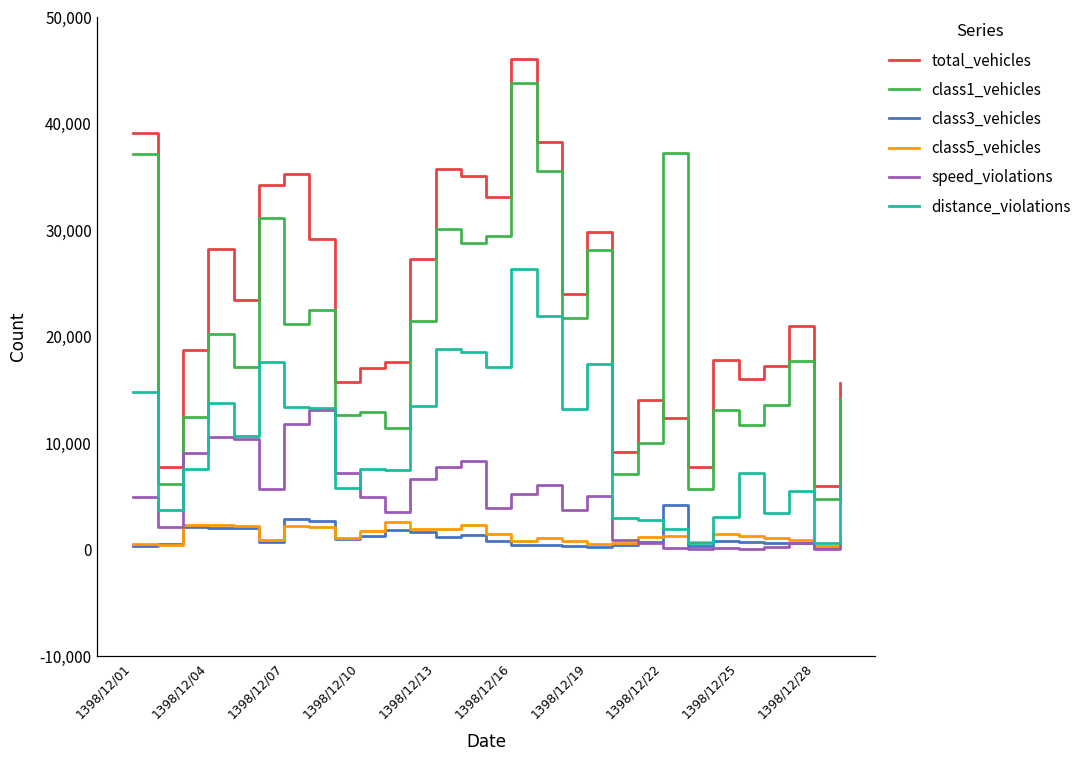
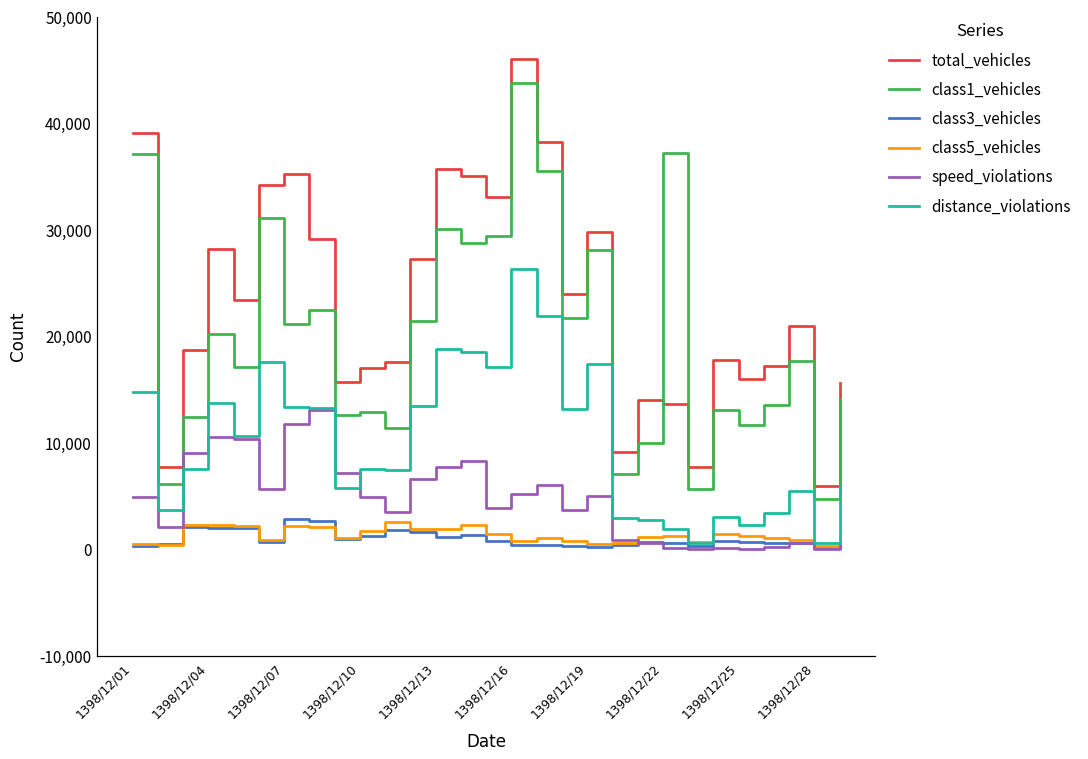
  {
    "total_vehicles": {
      "1398/12/01": "39,000",
      "1398/12/04": "28,000",
      "1398/12/07": "35,000",
      "1398/12/10": "17,000",
      "1398/12/13": "36,000",
      "1398/12/16": "46,000",
      "1398/12/19": "30,000",
-     "1398/12/22": "12,000",
+     "1398/12/22": "14,000",
      "1398/12/25": "16,000",
      "1398/12/28": "6,000"
    },
    "class1_vehicles": {
      "1398/12/01": "37,000",
      "1398/12/04": "20,000",
      "1398/12/07": "21,000",
      "1398/12/10": "13,000",
      "1398/12/13": "30,000",
      "1398/12/16": "44,000",
      "1398/12/19": "28,000",
      "1398/12/22": "37,000",
      "1398/12/25": "12,000",
      "1398/12/28": "5,000"
    },
    "class3_vehicles": {
      "1398/12/04": "2,000",
      "1398/12/07": "3,000",
      "1398/12/10": "1,000",
      "1398/12/13": "1,000",
      "1398/12/16": "0",
      "1398/12/19": "0",
-     "1398/12/22": "4,000",
+     "1398/12/22": "1,000",
      "1398/12/25": "1,000"
    },
    "class5_vehicles": {
      "1398/12/04": "2,000",
      "1398/12/07": "2,000",
      "1398/12/10": "2,000",
      "1398/12/13": "2,000",
      "1398/12/16": "1,000",
      "1398/12/19": "1,000",
      "1398/12/22": "1,000",
      "1398/12/25": "1,000"
    },
    "speed_violations": {
      "1398/12/01": "5,000",
      "1398/12/04": "11,000",
      "1398/12/07": "12,000",
      "1398/12/10": "5,000",
      "1398/12/13": "8,000",
      "1398/12/16": "5,000",
      "1398/12/19": "5,000",
      "1398/12/22": "0",
      "1398/12/25": "0"
    },
    "distance_violations": {
      "1398/12/01": "15,000",
      "1398/12/04": "14,000",
      "1398/12/07": "13,000",
      "1398/12/10": "8,000",
      "1398/12/13": "19,000",
      "1398/12/16": "26,000",
      "1398/12/19": "17,000",
      "1398/12/22": "2,000",
-     "1398/12/25": "7,000",
+     "1398/12/25": "2,000",
      "1398/12/28": "1,000"
    }
  }
